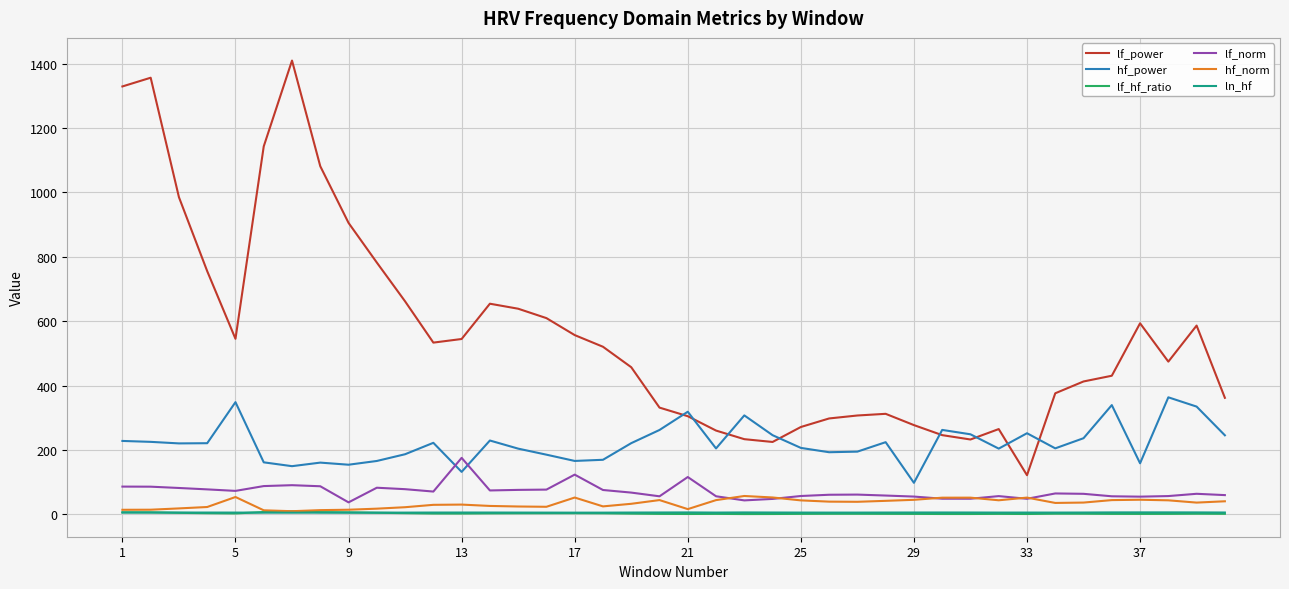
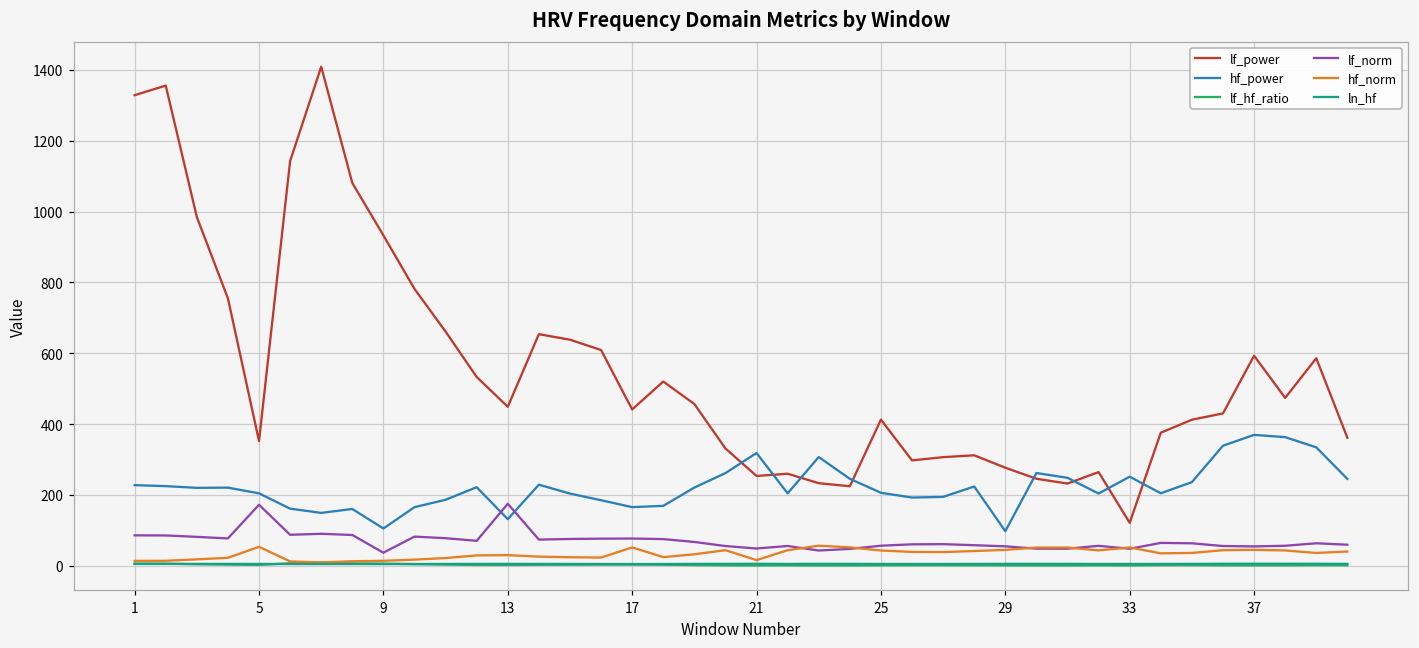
  {
    "lf_power": {
      "1": 1330,
-     "5": 550,
-     "9": 910,
-     "13": 540,
-     "17": 560,
-     "21": 300,
-     "25": 270,
+     "5": 350,
+     "9": 930,
+     "13": 450,
+     "17": 440,
+     "21": 250,
+     "25": 410,
      "29": 280,
      "33": 120,
      "37": 590
    },
    "hf_power": {
      "1": 230,
-     "5": 350,
-     "9": 150,
+     "5": 200,
+     "9": 110,
      "13": 130,
      "17": 170,
      "21": 320,
      "25": 210,
      "29": 100,
      "33": 250,
-     "37": 160
+     "37": 370
    },
    "lf_norm": {
      "1": 90,
-     "5": 70,
+     "5": 170,
      "9": 40,
      "13": 180,
-     "17": 120,
-     "21": 120,
+     "17": 80,
+     "21": 50,
      "25": 60,
      "29": 60,
      "37": 50
    },
    "hf_norm": {
      "5": 50,
      "9": 10,
      "13": 30,
      "17": 50,
      "21": 20,
      "25": 40,
      "29": 40,
      "37": 50
    }
  }
